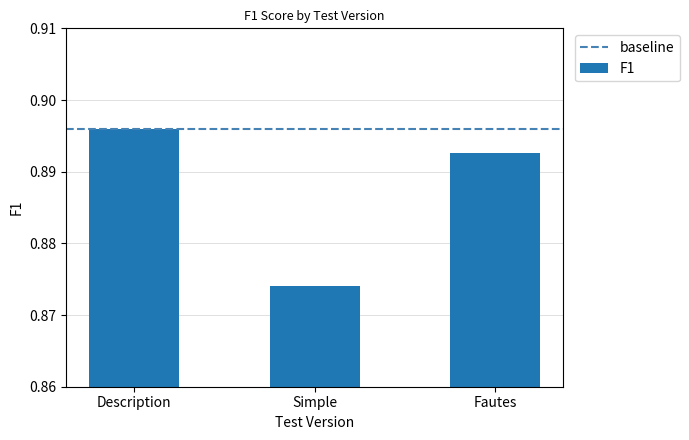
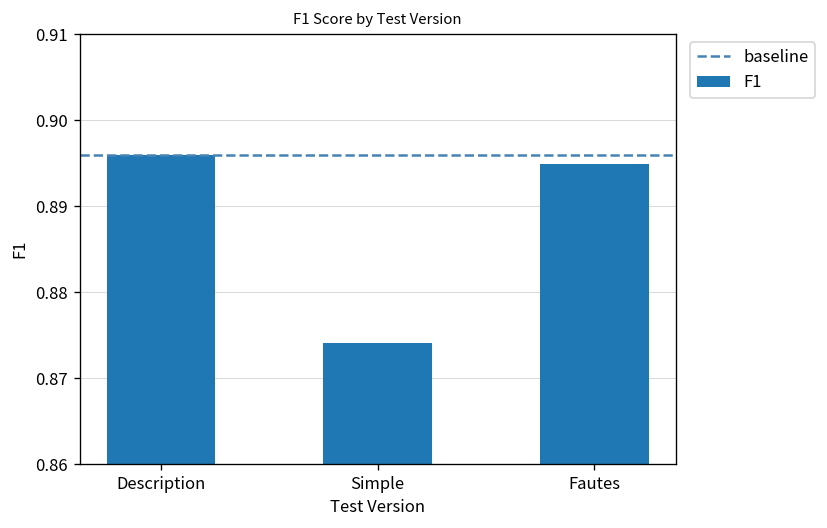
  {
    "Description": 0.896,
    "Simple": 0.874,
-   "Fautes": 0.893
+   "Fautes": 0.895
  }
